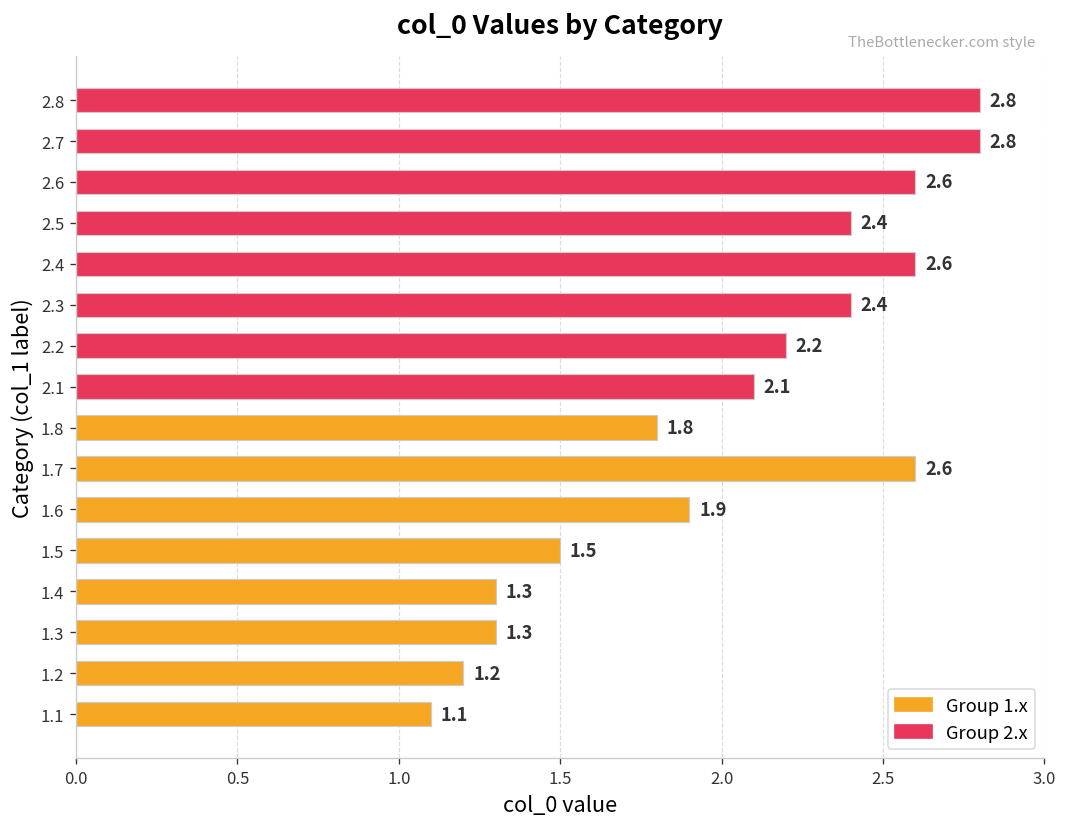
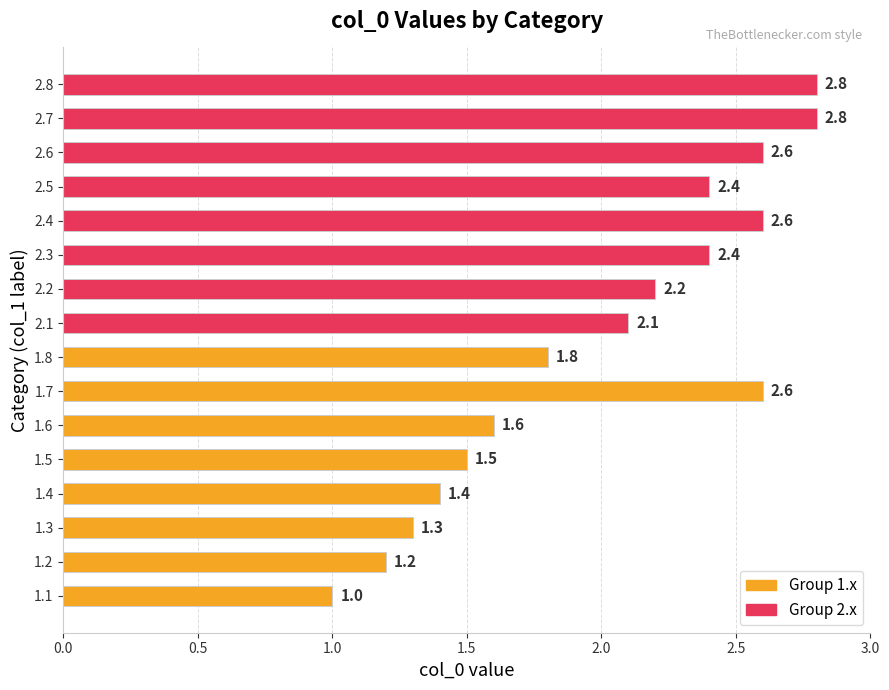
  {
    "2.8": 2.8,
    "2.7": 2.8,
    "2.6": 2.6,
    "2.5": 2.4,
    "2.4": 2.6,
    "2.3": 2.4,
    "2.2": 2.2,
    "2.1": 2.1,
    "1.8": 1.8,
    "1.7": 2.6,
-   "1.6": 1.9,
+   "1.6": 1.6,
    "1.5": 1.5,
-   "1.4": 1.3,
+   "1.4": 1.4,
    "1.3": 1.3,
    "1.2": 1.2,
-   "1.1": 1.1
+   "1.1": 1.0
  }
